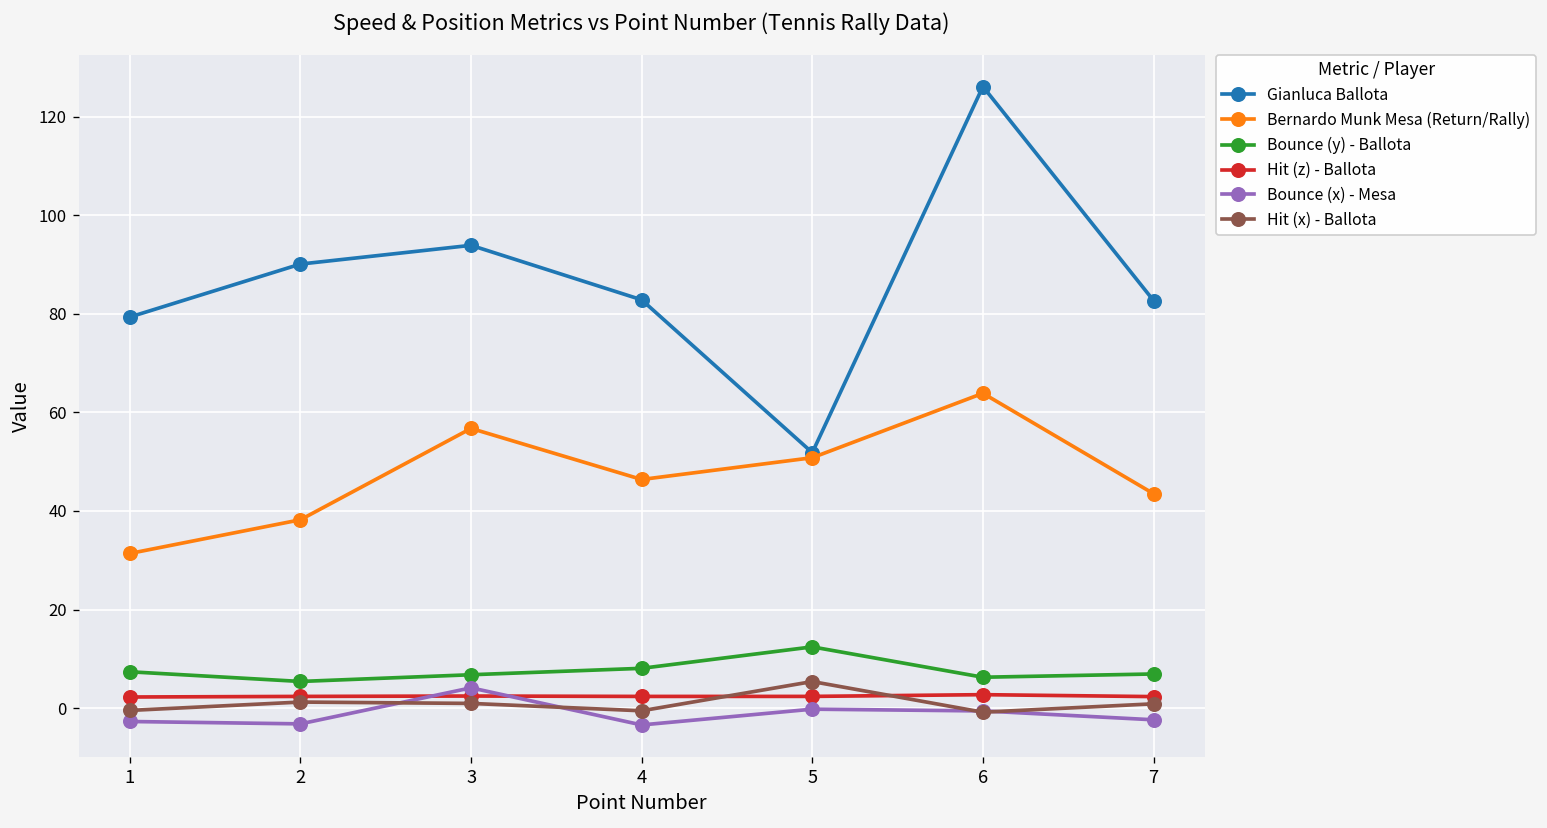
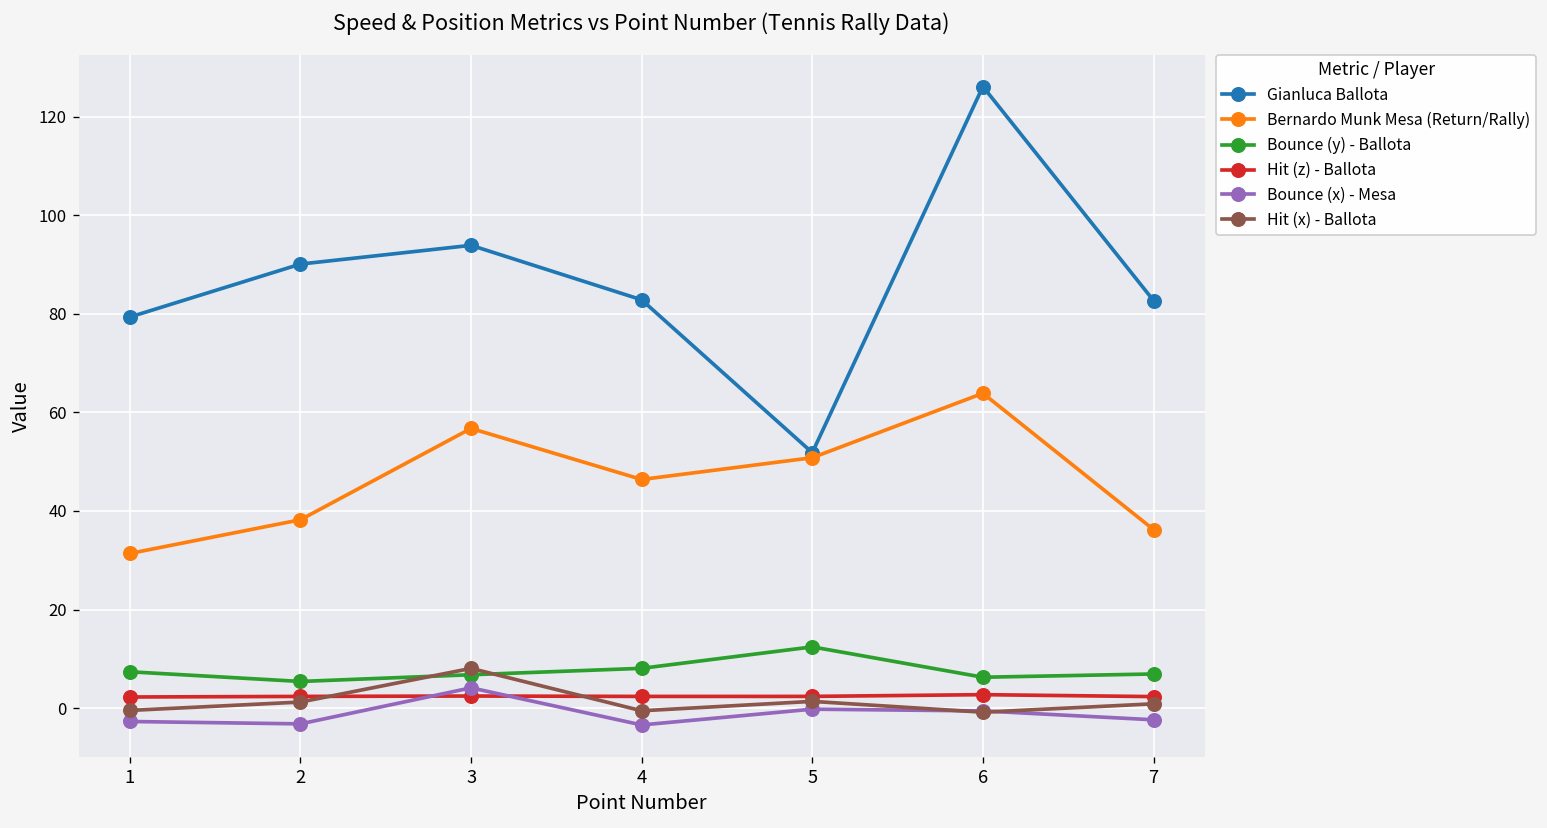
  {
    "Gianluca Ballota": {
      "1": 79,
      "2": 90,
      "3": 94,
      "4": 83,
      "5": 52,
      "6": 126,
      "7": 83
    },
    "Bernardo Munk Mesa (Return/Rally)": {
      "1": 31,
      "2": 38,
      "3": 57,
      "4": 46,
      "5": 51,
      "6": 64,
-     "7": 43
+     "7": 36
    },
    "Bounce (y) - Ballota": {
      "1": 7,
      "2": 5,
      "3": 7,
      "4": 8,
      "5": 12,
      "6": 6,
      "7": 7
    },
    "Hit (z) - Ballota": {
      "1": 2,
      "2": 2,
      "3": 2,
      "4": 2,
      "5": 2,
      "6": 3,
      "7": 2
    },
    "Bounce (x) - Mesa": {
      "1": -3,
      "2": -3,
      "3": 4,
      "4": -3,
      "5": 0,
      "7": -2
    },
    "Hit (x) - Ballota": {
      "1": 0,
      "2": 1,
-     "3": 1,
+     "3": 8,
      "4": -1,
-     "5": 5,
+     "5": 1,
      "7": 1
    }
  }
